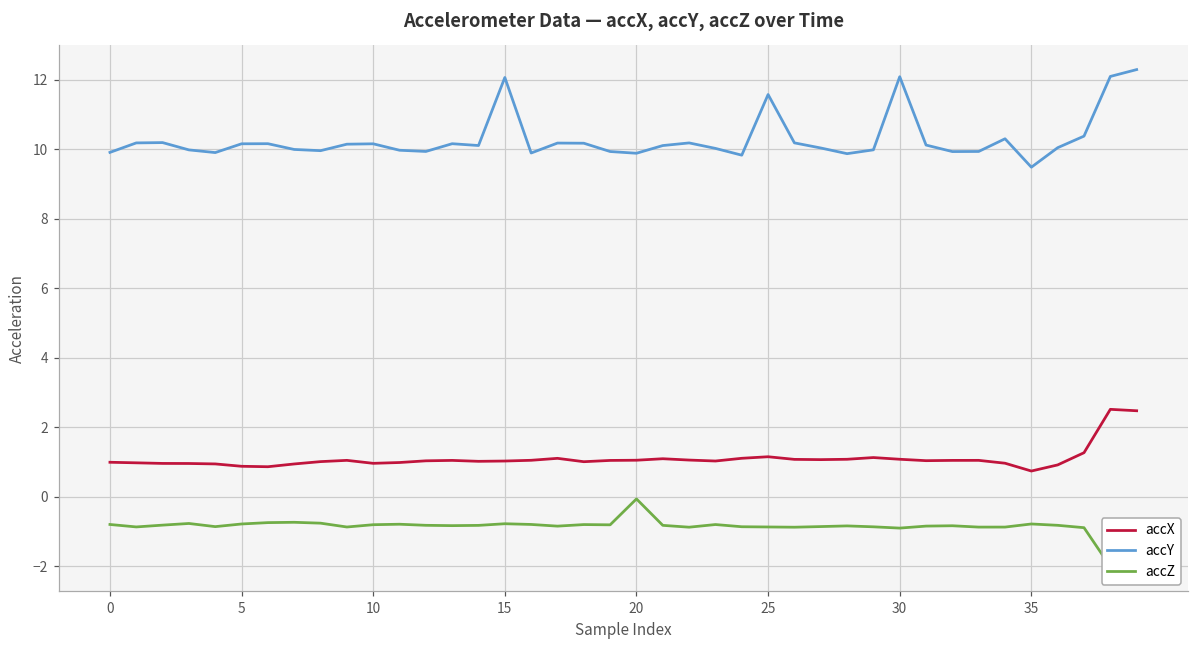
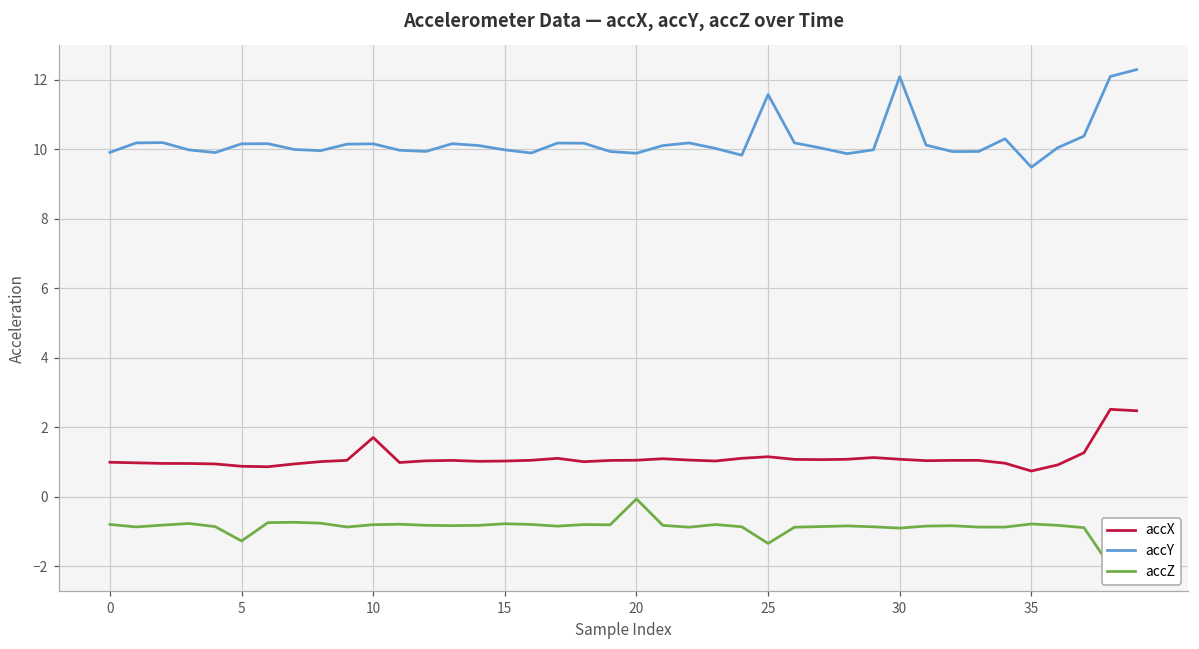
  {
    "accX": {
      "0": 1.0,
      "5": 0.9,
-     "10": 1.0,
+     "10": 1.7,
      "15": 1.0,
      "20": 1.0,
      "25": 1.1,
      "30": 1.1,
      "35": 0.7
    },
    "accY": {
      "0": 9.9,
      "5": 10.2,
      "10": 10.2,
-     "15": 12.1,
+     "15": 10.0,
      "20": 9.9,
      "25": 11.6,
      "30": 12.1,
      "35": 9.5
    },
    "accZ": {
      "0": -0.8,
-     "5": -0.8,
+     "5": -1.3,
      "10": -0.8,
      "15": -0.8,
      "20": -0.1,
-     "25": -0.9,
+     "25": -1.3,
      "30": -0.9,
      "35": -0.8
    }
  }
